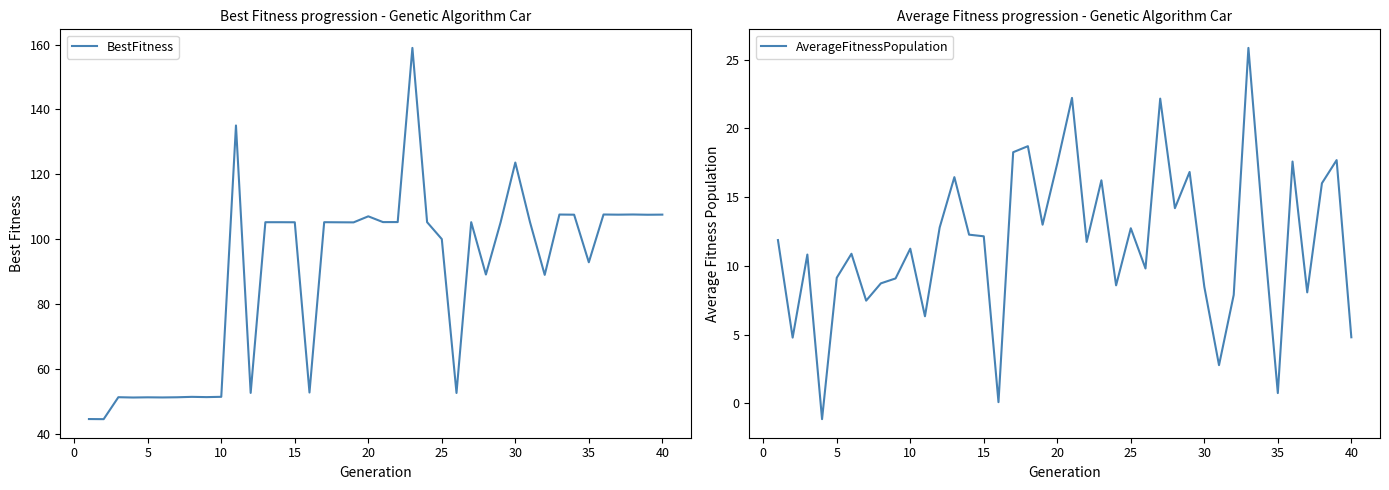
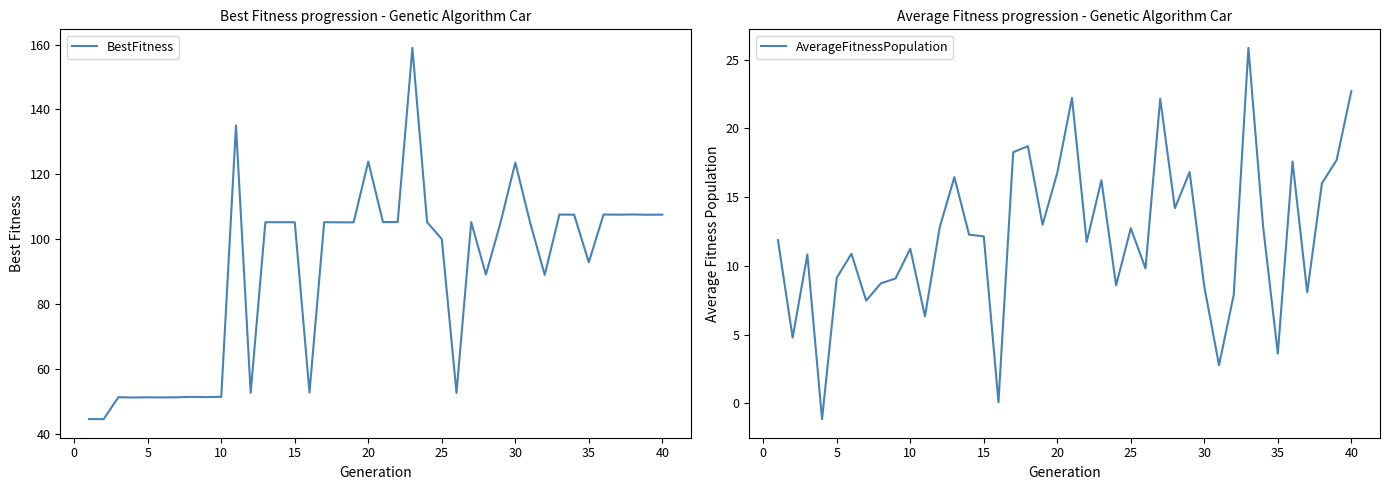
  {
    "Best Fitness progression - Genetic Algorithm Car": {
      "5": 51,
      "10": 51,
      "15": 105,
-     "20": 107,
+     "20": 124,
      "25": 100,
      "30": 124,
      "35": 93,
      "40": 108
    },
    "Average Fitness progression - Genetic Algorithm Car": {
      "5": 9.1,
      "10": 11.3,
      "15": 12.2,
-     "20": 17.5,
+     "20": 16.8,
      "25": 12.7,
      "30": 8.5,
-     "35": 0.7,
-     "40": 4.8
+     "35": 3.6,
+     "40": 22.7
    }
  }
